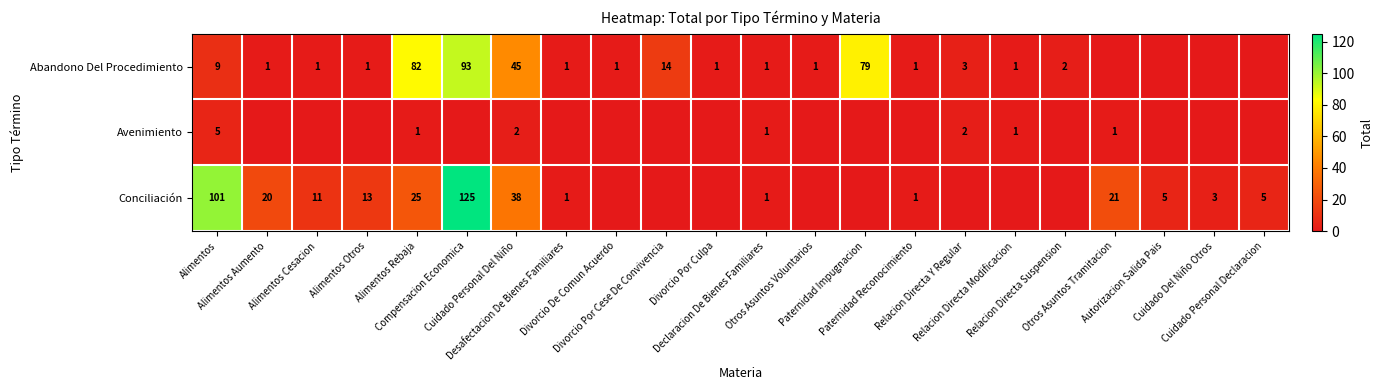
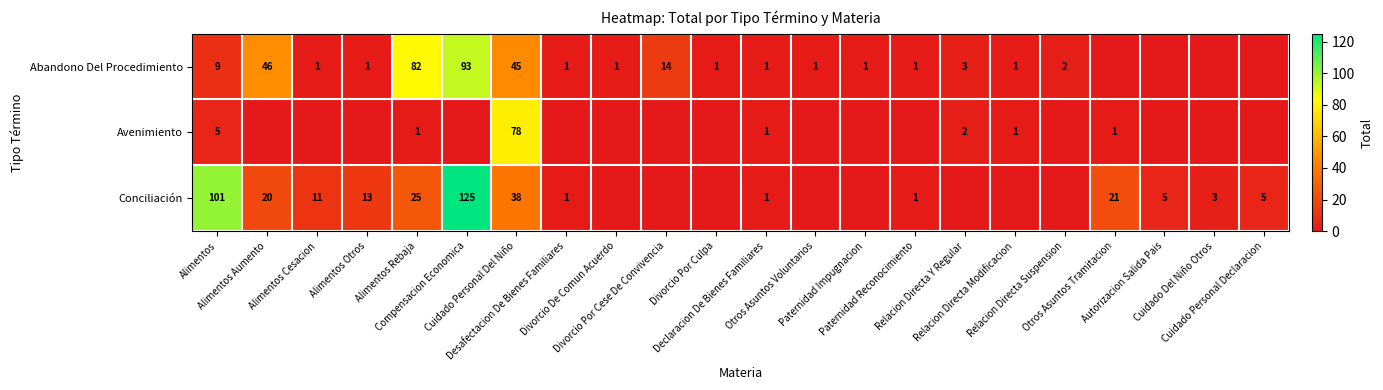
  {
    "Abandono Del Procedimiento": {
      "Alimentos": 9,
-     "Alimentos Aumento": 1,
+     "Alimentos Aumento": 46,
      "Alimentos Cesacion": 1,
      "Alimentos Otros": 1,
      "Alimentos Rebaja": 82,
      "Compensacion Economica": 93,
      "Cuidado Personal Del Niño": 45,
      "Desafectacion De Bienes Familiares": 1,
      "Divorcio De Comun Acuerdo": 1,
      "Divorcio Por Cese De Convivencia": 14,
      "Divorcio Por Culpa": 1,
      "Declaracion De Bienes Familiares": 1,
      "Otros Asuntos Voluntarios": 1,
-     "Paternidad Impugnacion": 79,
+     "Paternidad Impugnacion": 1,
      "Paternidad Reconocimiento": 1,
      "Relacion Directa Y Regular": 3,
      "Relacion Directa Modificacion": 1,
      "Relacion Directa Suspension": 2
    },
    "Avenimiento": {
      "Alimentos": 5,
      "Alimentos Rebaja": 1,
-     "Cuidado Personal Del Niño": 2,
+     "Cuidado Personal Del Niño": 78,
      "Declaracion De Bienes Familiares": 1,
      "Relacion Directa Y Regular": 2,
      "Relacion Directa Modificacion": 1,
      "Otros Asuntos Tramitacion": 1
    },
    "Conciliación": {
      "Alimentos": 101,
      "Alimentos Aumento": 20,
      "Alimentos Cesacion": 11,
      "Alimentos Otros": 13,
      "Alimentos Rebaja": 25,
      "Compensacion Economica": 125,
      "Cuidado Personal Del Niño": 38,
      "Desafectacion De Bienes Familiares": 1,
      "Declaracion De Bienes Familiares": 1,
      "Paternidad Reconocimiento": 1,
      "Otros Asuntos Tramitacion": 21,
      "Autorizacion Salida Pais": 5,
      "Cuidado Del Niño Otros": 3,
      "Cuidado Personal Declaracion": 5
    }
  }
